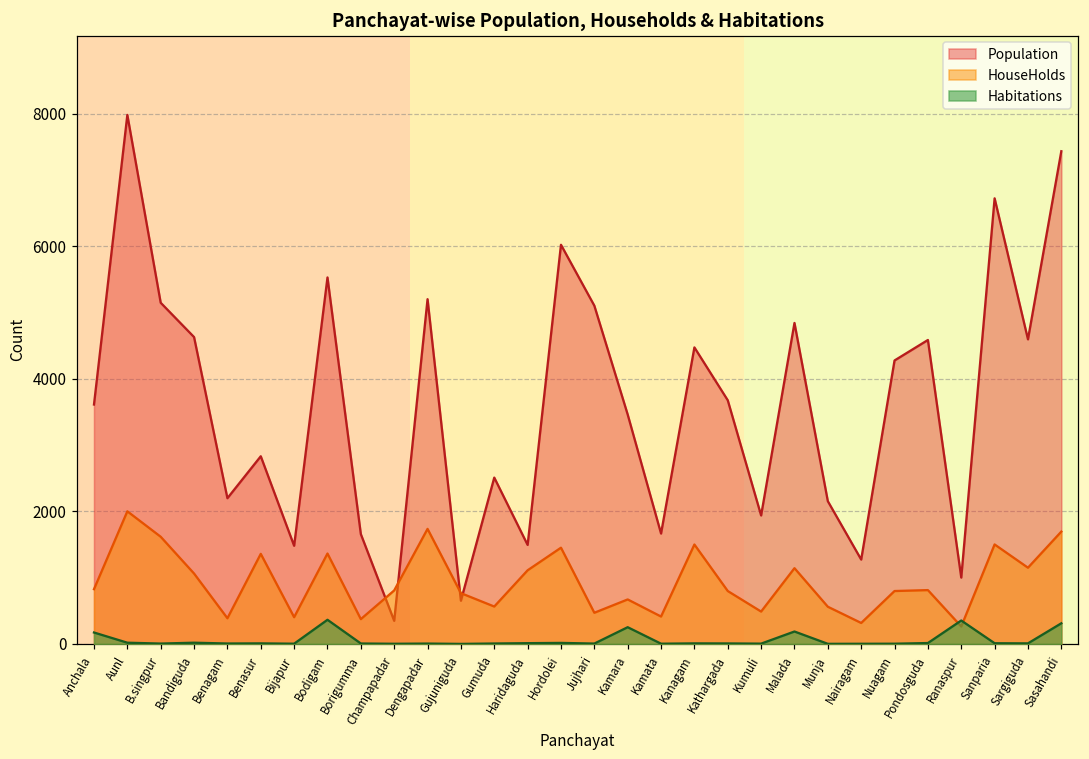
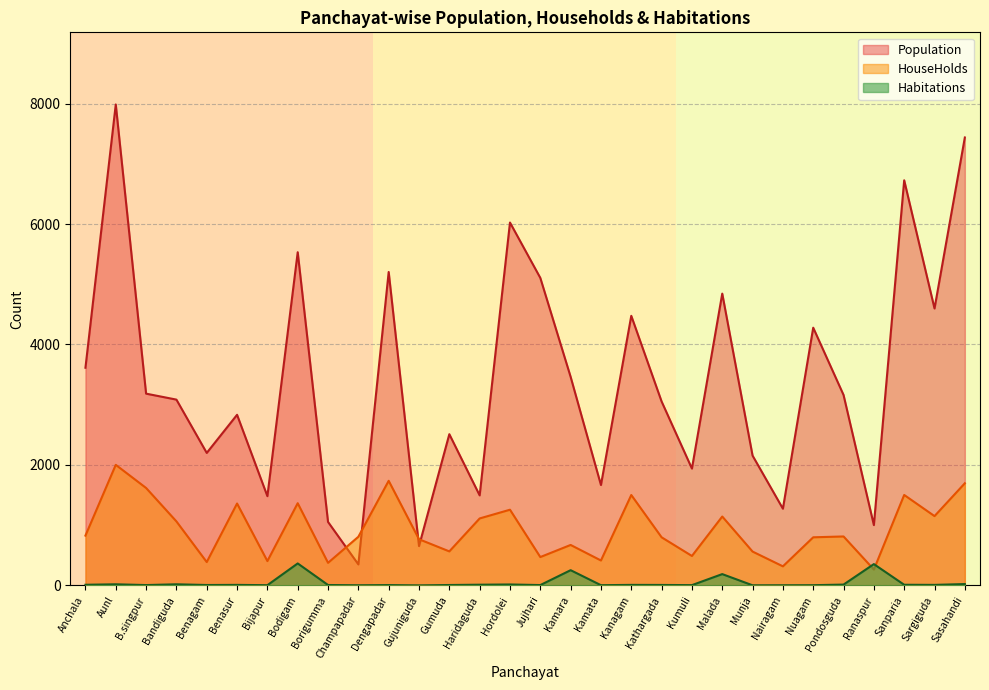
  {
    "Population": {
      "Anchala": 3600,
      "Aunl": 8000,
-     "B.singpur": 5200,
-     "Bandiguda": 4600,
+     "B.singpur": 3200,
+     "Bandiguda": 3100,
      "Benagam": 2200,
      "Benasur": 2800,
      "Bijapur": 1500,
      "Bodigam": 5500,
-     "Borigumma": 1700,
+     "Borigumma": 1100,
      "Champapadar": 300,
      "Dengapadar": 5200,
      "Gujuniguda": 700,
      "Gumuda": 2500,
      "Haridaguda": 1500,
      "Hordolei": 6000,
      "Jujhari": 5100,
      "Kamara": 3500,
      "Kamata": 1700,
      "Kanagam": 4500,
-     "Kathargada": 3700,
+     "Kathargada": 3100,
      "Kumuli": 1900,
      "Malada": 4800,
      "Munja": 2200,
      "Nairagam": 1300,
      "Nuagam": 4300,
-     "Pondosguda": 4600,
+     "Pondosguda": 3200,
      "Ranaspur": 1000,
      "Sanparia": 6700,
      "Sargiguda": 4600,
      "Sasahandi": 7400
    },
    "HouseHolds": {
      "Anchala": 800,
      "Aunl": 2000,
      "B.singpur": 1600,
      "Bandiguda": 1100,
      "Benagam": 400,
      "Benasur": 1400,
      "Bijapur": 400,
      "Bodigam": 1400,
      "Borigumma": 400,
      "Champapadar": 800,
      "Dengapadar": 1700,
      "Gujuniguda": 800,
      "Gumuda": 600,
      "Haridaguda": 1100,
-     "Hordolei": 1500,
+     "Hordolei": 1300,
      "Jujhari": 500,
      "Kamara": 700,
      "Kamata": 400,
      "Kanagam": 1500,
      "Kathargada": 800,
      "Kumuli": 500,
      "Malada": 1100,
      "Munja": 600,
      "Nairagam": 300,
      "Nuagam": 800,
      "Pondosguda": 800,
      "Ranaspur": 300,
      "Sanparia": 1500,
      "Sargiguda": 1200,
      "Sasahandi": 1700
    },
    "Habitations": {
-     "Anchala": 200,
+     "Anchala": 0,
      "Aunl": 0,
      "B.singpur": 0,
      "Bandiguda": 0,
      "Benagam": 0,
      "Benasur": 0,
      "Bijapur": 0,
      "Bodigam": 400,
      "Borigumma": 0,
      "Champapadar": 0,
      "Dengapadar": 0,
      "Gujuniguda": 0,
      "Gumuda": 0,
      "Haridaguda": 0,
      "Hordolei": 0,
      "Jujhari": 0,
      "Kamara": 300,
      "Kamata": 0,
      "Kanagam": 0,
      "Kathargada": 0,
      "Kumuli": 0,
      "Malada": 200,
      "Munja": 0,
      "Nairagam": 0,
      "Nuagam": 0,
      "Pondosguda": 0,
      "Ranaspur": 400,
      "Sanparia": 0,
      "Sargiguda": 0,
-     "Sasahandi": 300
+     "Sasahandi": 0
    }
  }
